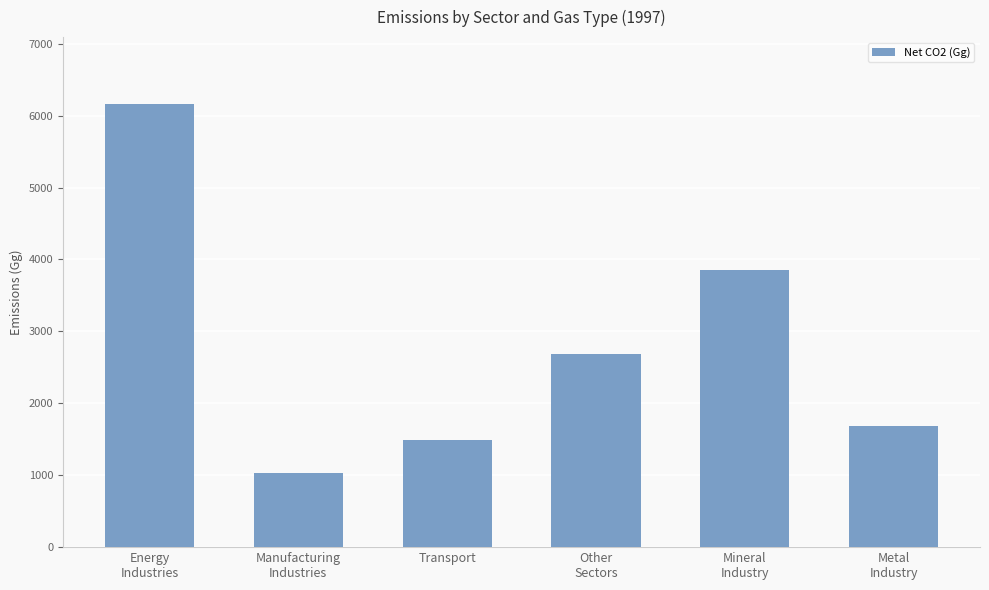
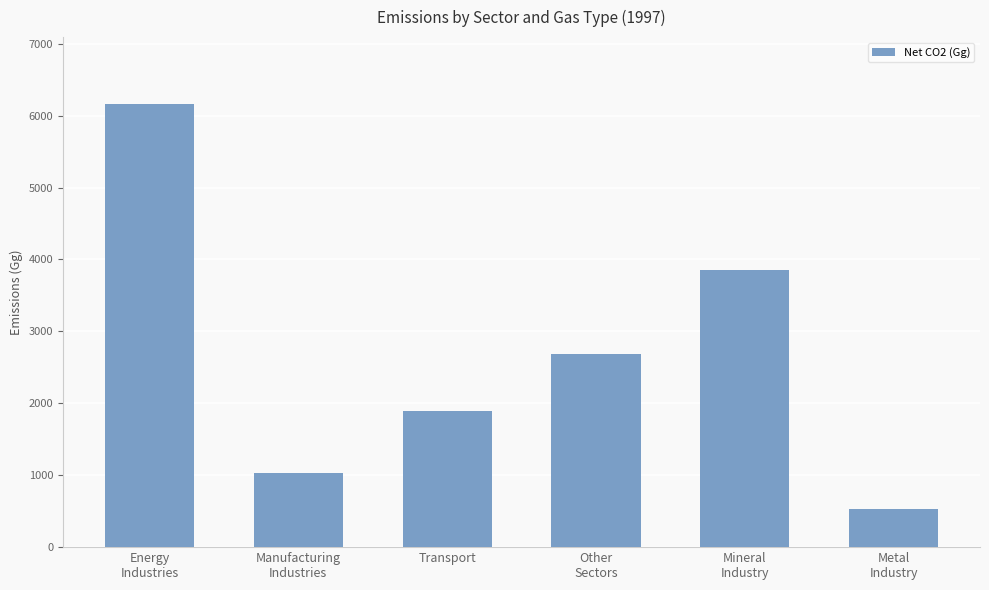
  {
    "Energy Industries": 6200,
    "Manufacturing Industries": 1000,
-   "Transport": 1500,
+   "Transport": 1900,
    "Other Sectors": 2700,
    "Mineral Industry": 3900,
-   "Metal Industry": 1700
+   "Metal Industry": 500
  }
